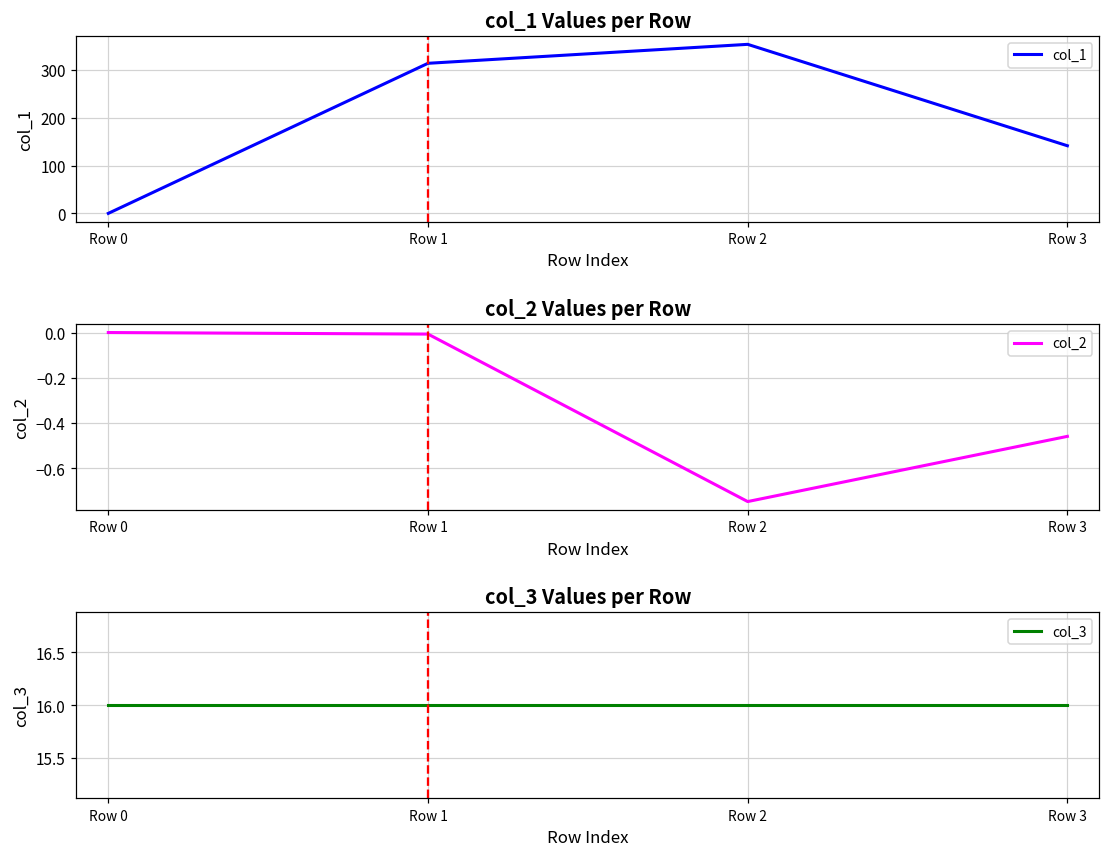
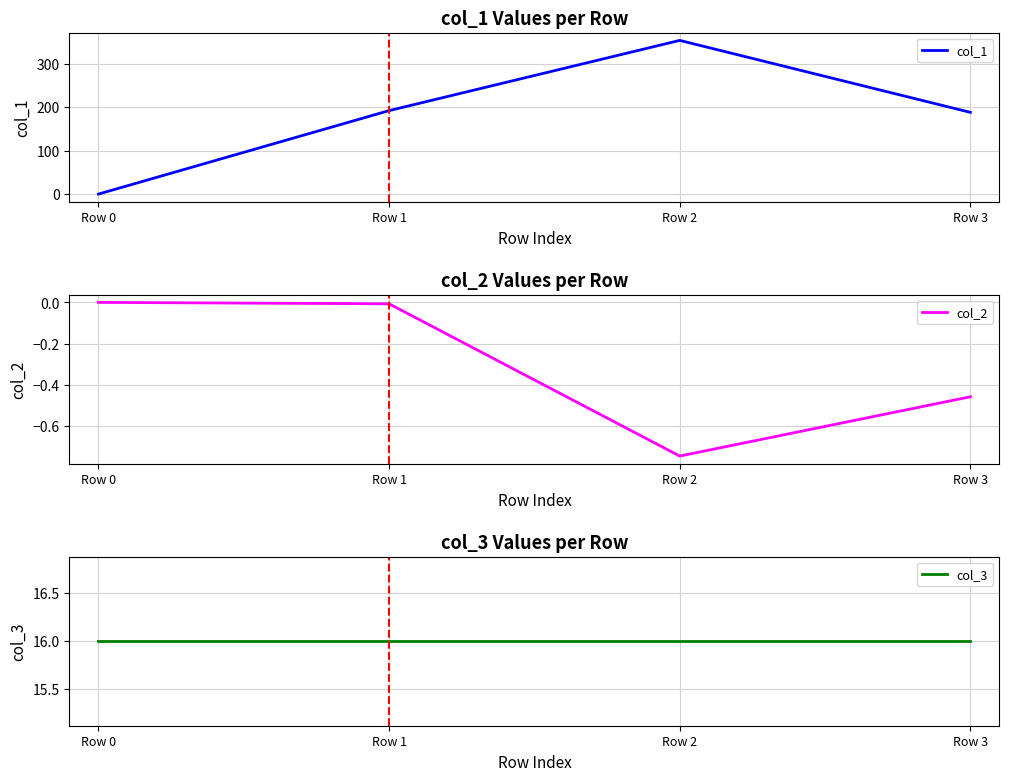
  {
    "col_1 Values per Row": {
      "Row 0": 0,
-     "Row 1": 310,
+     "Row 1": 190,
      "Row 2": 350,
-     "Row 3": 140
+     "Row 3": 190
    },
    "col_2 Values per Row": {
      "Row 0": 0.00,
      "Row 1": -0.01,
      "Row 2": -0.75,
      "Row 3": -0.46
    },
    "col_3 Values per Row": {
      "Row 0": 16.0,
      "Row 1": 16.0,
      "Row 2": 16.0,
      "Row 3": 16.0
    }
  }
